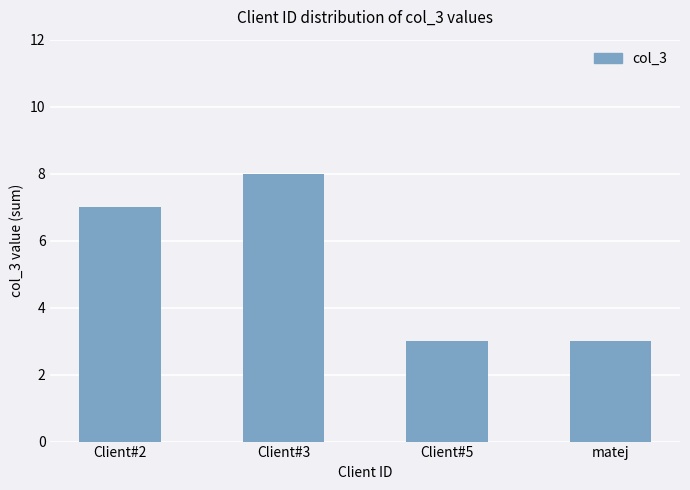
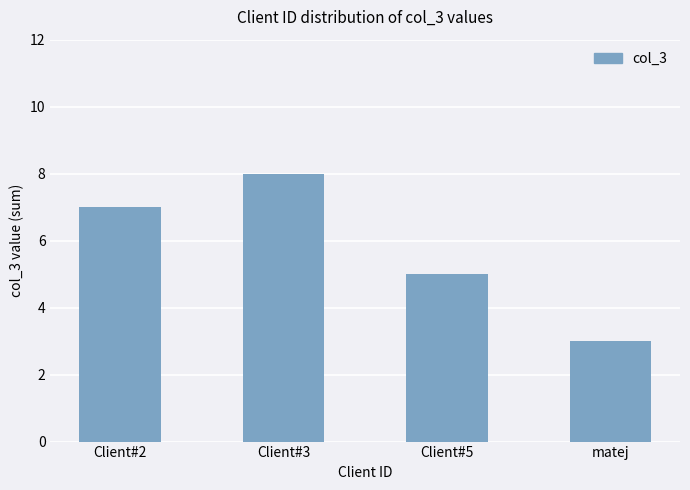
  {
    "Client#2": 7,
    "Client#3": 8,
-   "Client#5": 3,
+   "Client#5": 5,
    "matej": 3
  }
